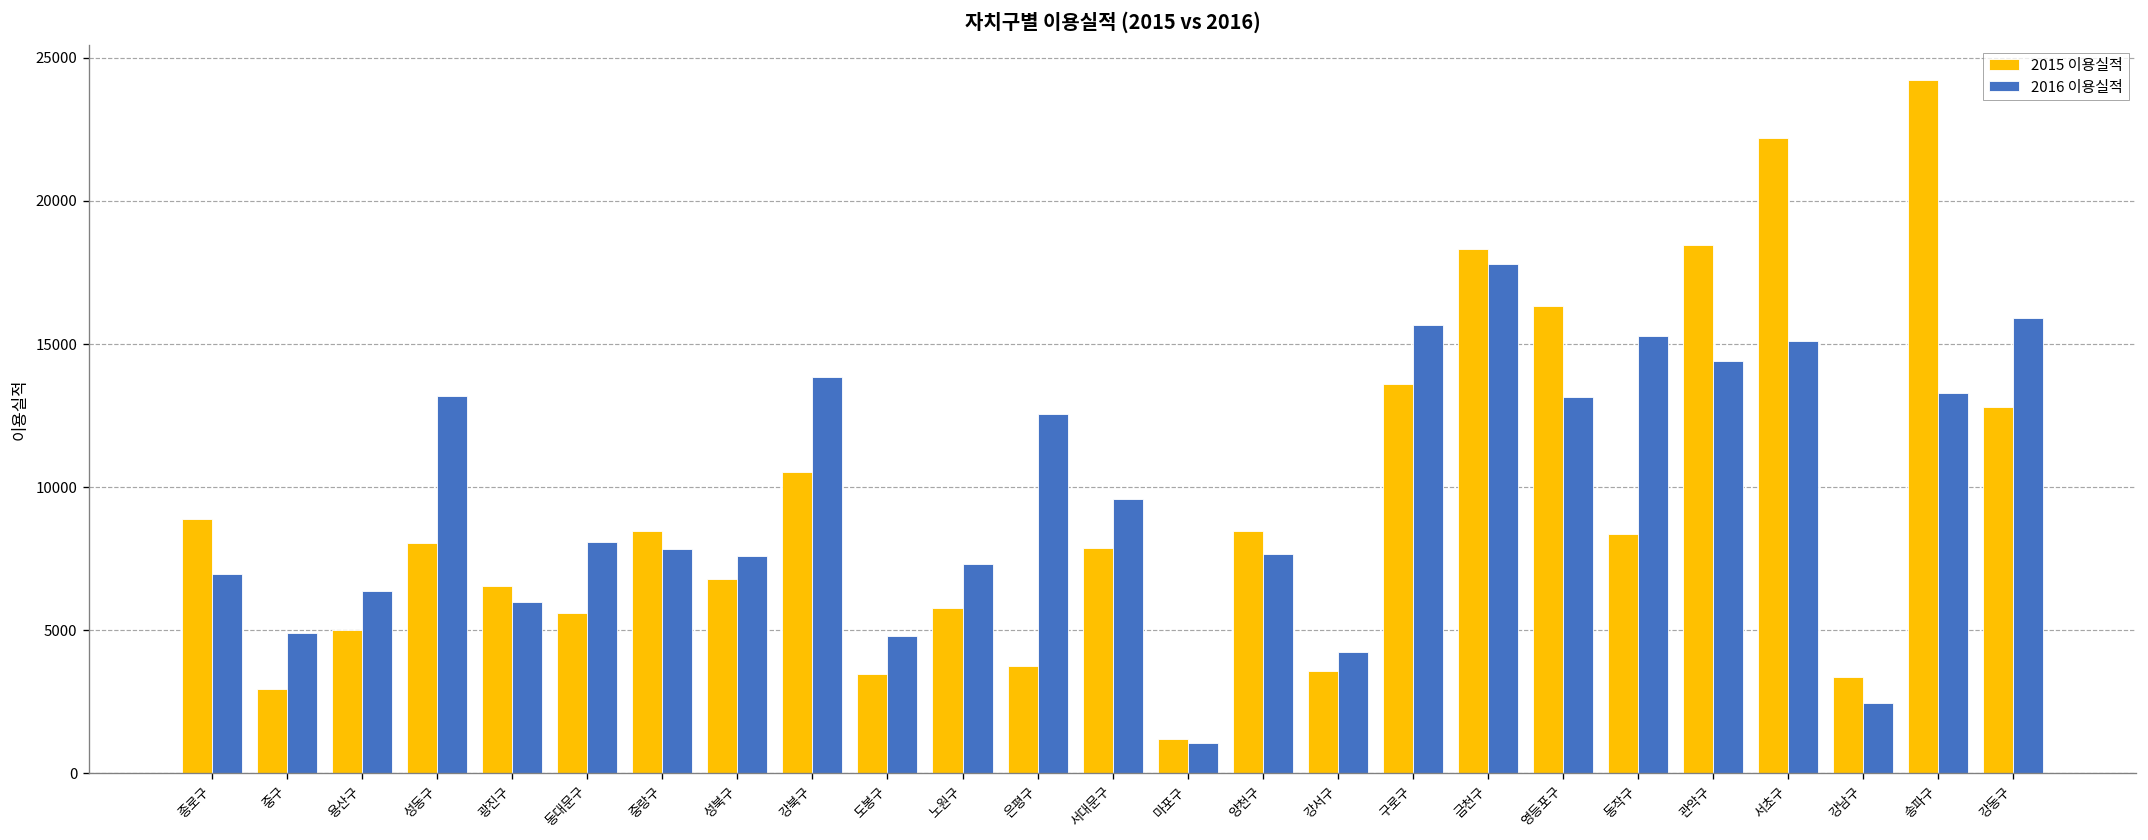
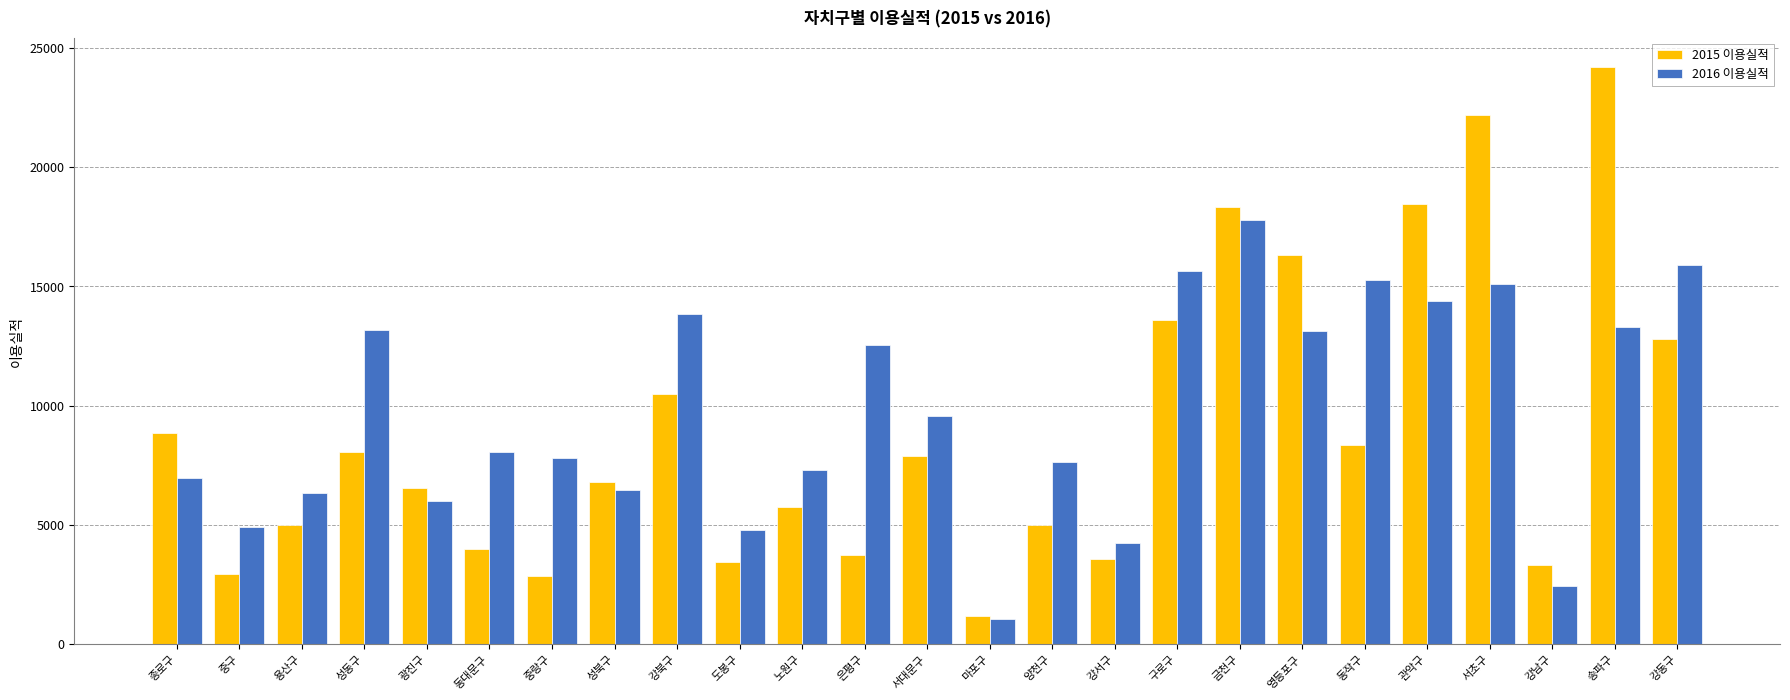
  {
    "2015 이용실적": {
      "종로구": 8900,
      "중구": 2900,
      "용산구": 5000,
      "성동구": 8000,
      "광진구": 6500,
-     "동대문구": 5600,
-     "중랑구": 8400,
+     "동대문구": 4000,
+     "중랑구": 2900,
      "성북구": 6800,
      "강북구": 10500,
      "도봉구": 3500,
      "노원구": 5800,
      "은평구": 3700,
      "서대문구": 7900,
      "마포구": 1200,
-     "양천구": 8500,
+     "양천구": 5000,
      "강서구": 3600,
      "구로구": 13600,
      "금천구": 18300,
      "영등포구": 16300,
      "동작구": 8400,
      "관악구": 18500,
      "서초구": 22200,
      "강남구": 3300,
      "송파구": 24200,
      "강동구": 12800
    },
    "2016 이용실적": {
      "종로구": 7000,
      "중구": 4900,
      "용산구": 6400,
      "성동구": 13200,
      "광진구": 6000,
      "동대문구": 8100,
      "중랑구": 7800,
-     "성북구": 7600,
+     "성북구": 6500,
      "강북구": 13800,
      "도봉구": 4800,
      "노원구": 7300,
      "은평구": 12600,
      "서대문구": 9600,
      "마포구": 1000,
      "양천구": 7600,
      "강서구": 4200,
      "구로구": 15600,
      "금천구": 17800,
      "영등포구": 13200,
      "동작구": 15300,
      "관악구": 14400,
      "서초구": 15100,
      "강남구": 2400,
      "송파구": 13300,
      "강동구": 15900
    }
  }
